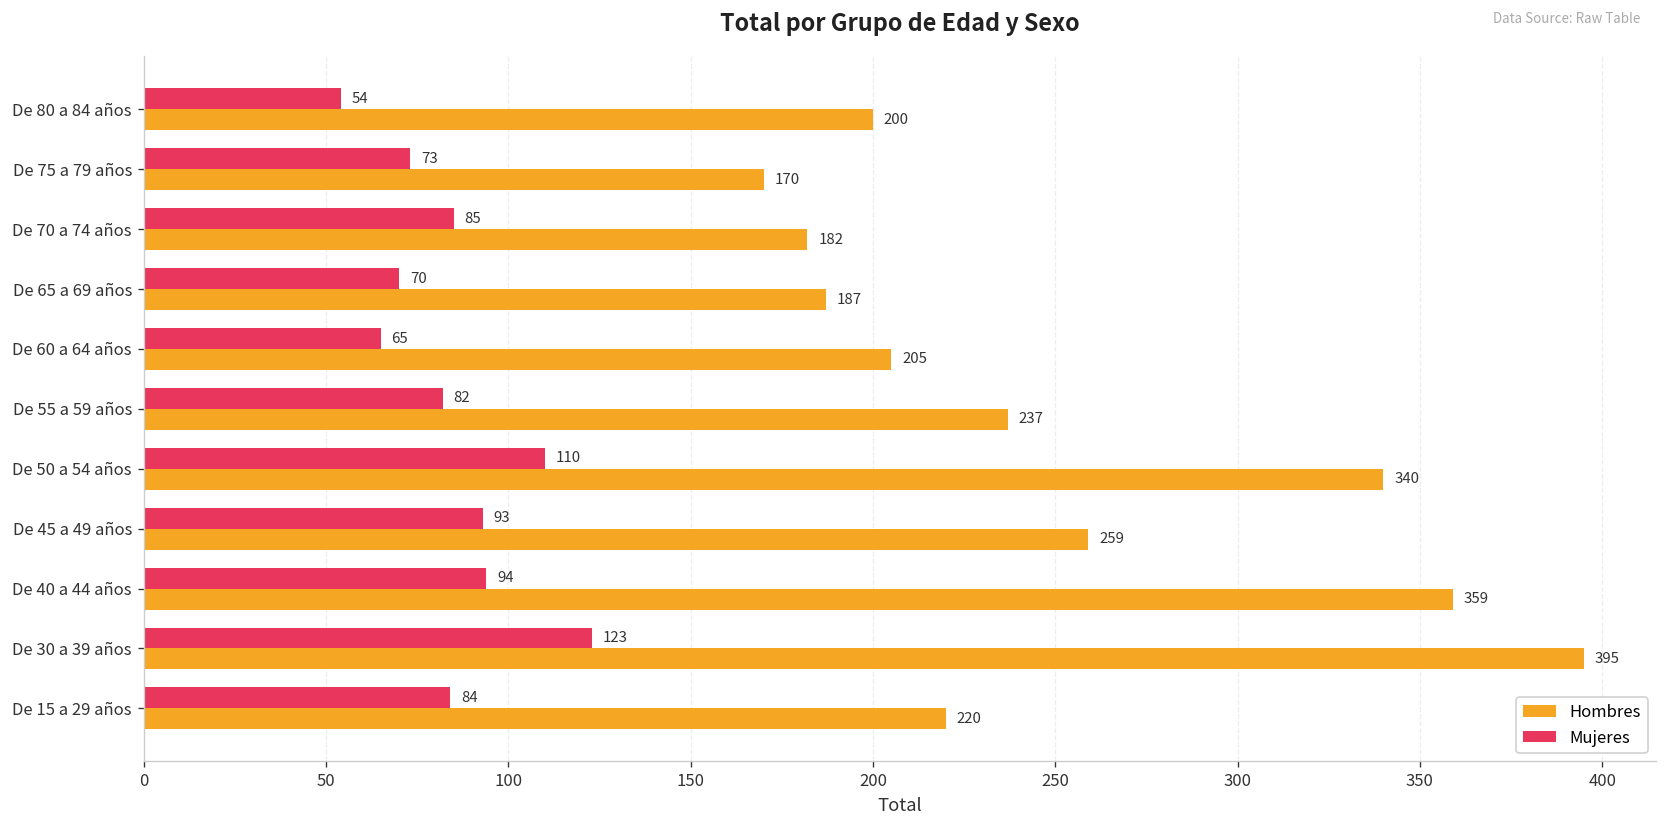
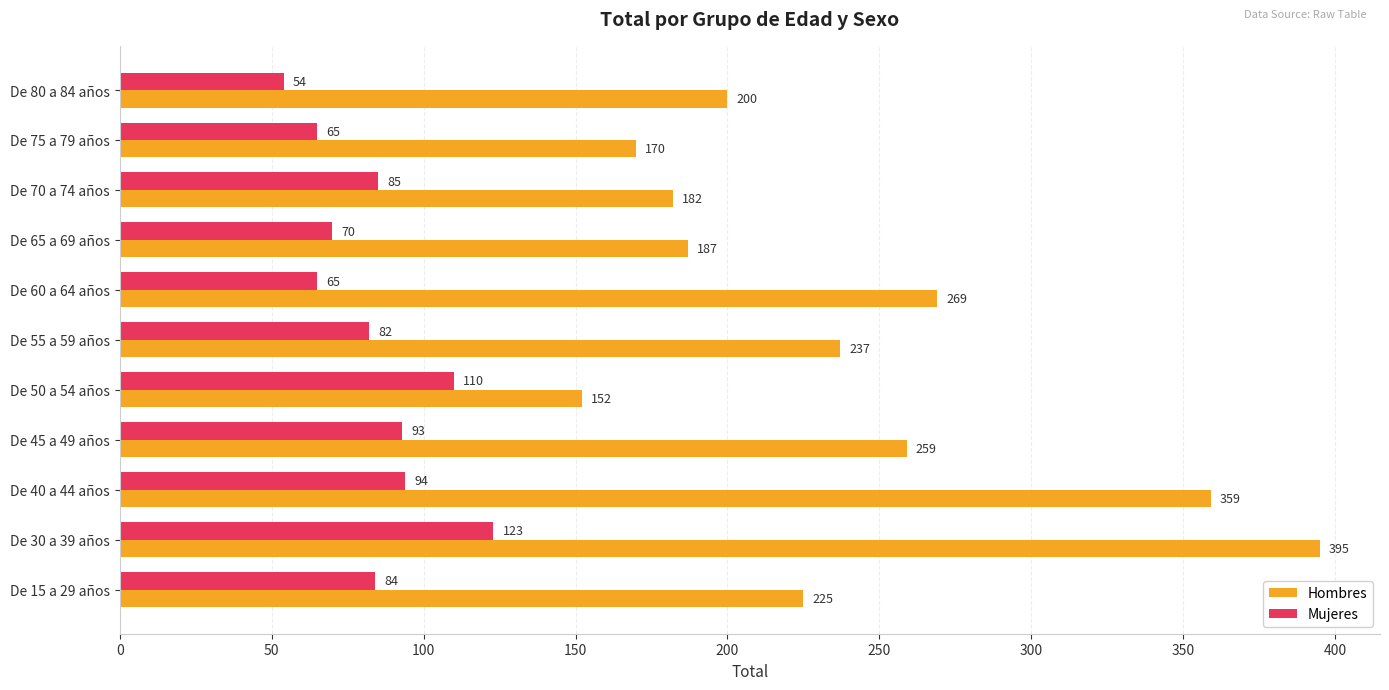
  {
    "Hombres": {
      "De 80 a 84 años": 200,
      "De 75 a 79 años": 170,
      "De 70 a 74 años": 182,
      "De 65 a 69 años": 187,
-     "De 60 a 64 años": 205,
+     "De 60 a 64 años": 269,
      "De 55 a 59 años": 237,
-     "De 50 a 54 años": 340,
+     "De 50 a 54 años": 152,
      "De 45 a 49 años": 259,
      "De 40 a 44 años": 359,
      "De 30 a 39 años": 395,
-     "De 15 a 29 años": 220
+     "De 15 a 29 años": 225
    },
    "Mujeres": {
      "De 80 a 84 años": 54,
-     "De 75 a 79 años": 73,
+     "De 75 a 79 años": 65,
      "De 70 a 74 años": 85,
      "De 65 a 69 años": 70,
      "De 60 a 64 años": 65,
      "De 55 a 59 años": 82,
      "De 50 a 54 años": 110,
      "De 45 a 49 años": 93,
      "De 40 a 44 años": 94,
      "De 30 a 39 años": 123,
      "De 15 a 29 años": 84
    }
  }
